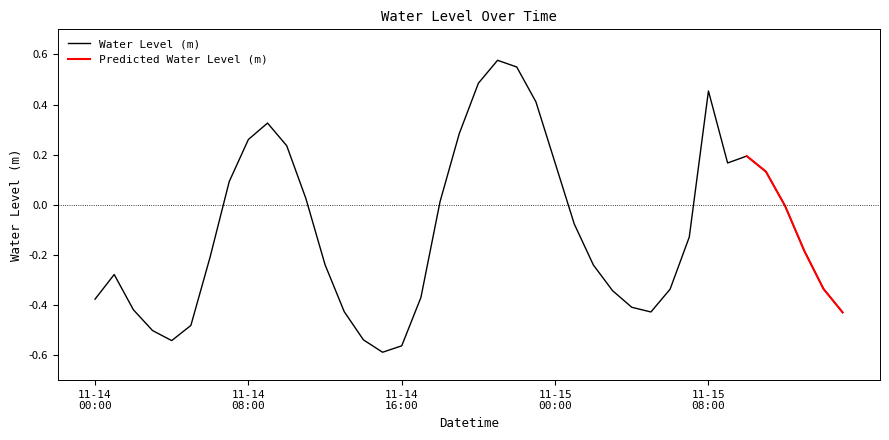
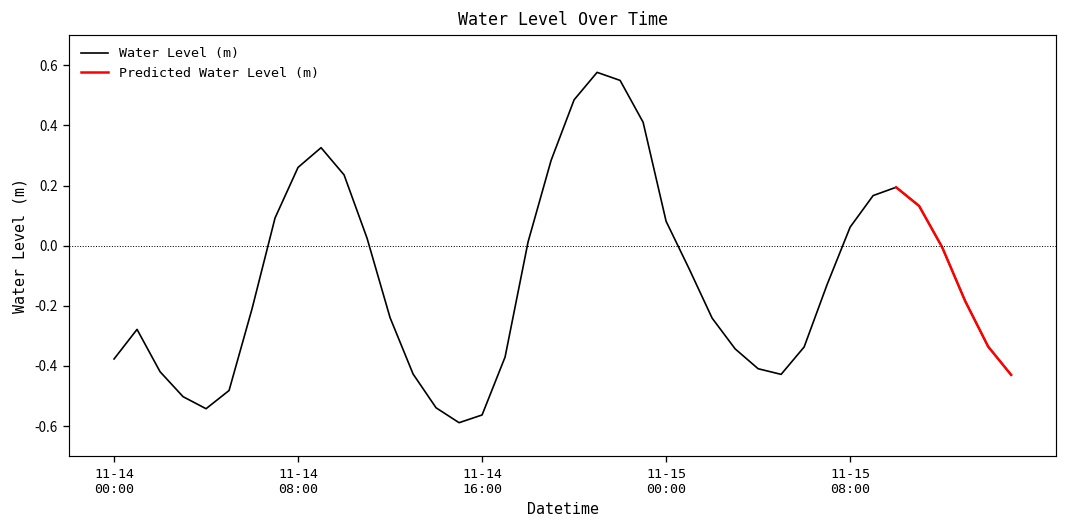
  {
    "Water Level (m)": {
      "11-14 00:00": -0.38,
      "11-14 08:00": 0.26,
      "11-14 16:00": -0.56,
-     "11-15 00:00": 0.17,
-     "11-15 08:00": 0.45
+     "11-15 00:00": 0.08,
+     "11-15 08:00": 0.06
    }
  }
